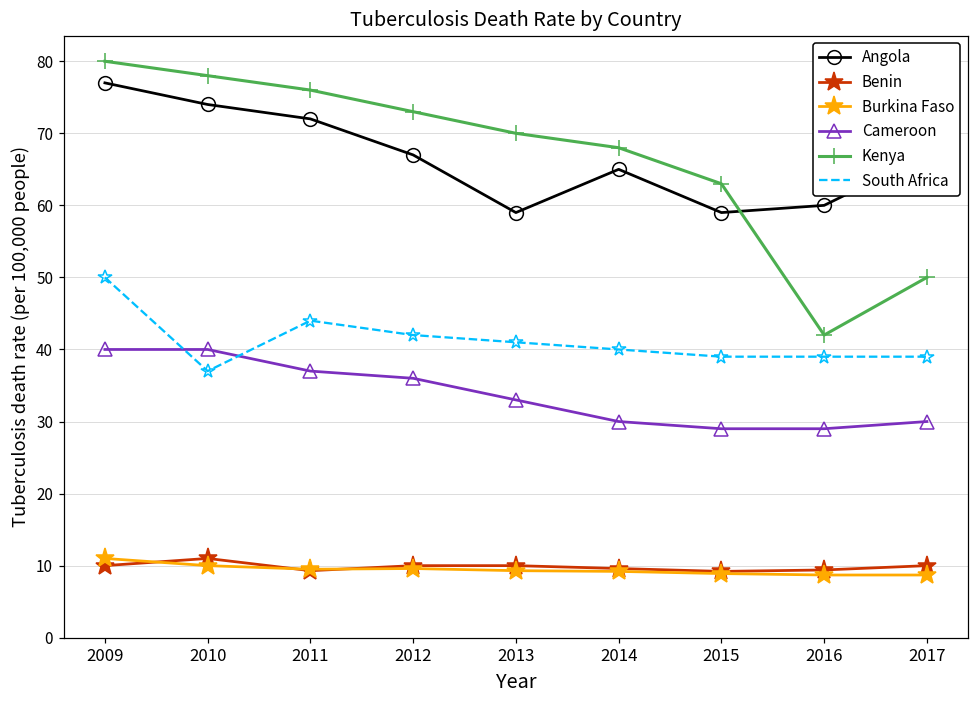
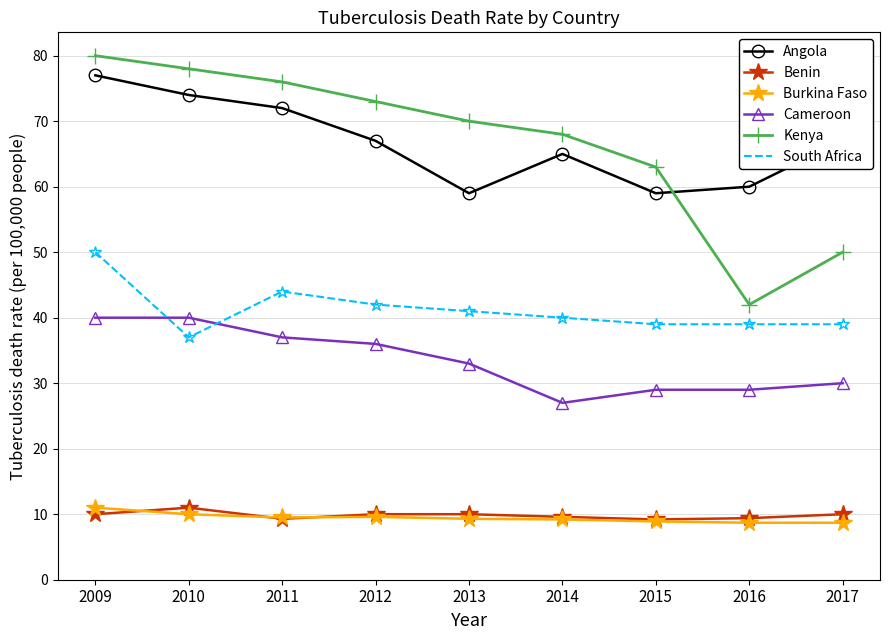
  {
    "Angola": {
      "2009": 77,
      "2010": 74,
      "2011": 72,
      "2012": 67,
      "2013": 59,
      "2014": 65,
      "2015": 59,
      "2016": 60
    },
    "Benin": {
      "2009": 10,
      "2010": 11,
      "2012": 10,
      "2013": 10,
      "2014": 10,
      "2016": 9,
      "2017": 10
    },
    "Burkina Faso": {
      "2009": 11,
      "2010": 10,
      "2012": 10,
      "2013": 9,
      "2014": 9,
      "2016": 9,
      "2017": 9
    },
    "Cameroon": {
      "2009": 40,
      "2010": 40,
      "2011": 37,
      "2012": 36,
      "2013": 33,
-     "2014": 30,
+     "2014": 27,
      "2015": 29,
      "2016": 29,
      "2017": 30
    },
    "Kenya": {
      "2009": 80,
      "2010": 78,
      "2011": 76,
      "2012": 73,
      "2013": 70,
      "2014": 68,
      "2015": 63,
      "2016": 42,
      "2017": 50
    },
    "South Africa": {
      "2009": 50,
      "2010": 37,
      "2011": 44,
      "2012": 42,
      "2013": 41,
      "2014": 40,
      "2015": 39,
      "2016": 39,
      "2017": 39
    }
  }
